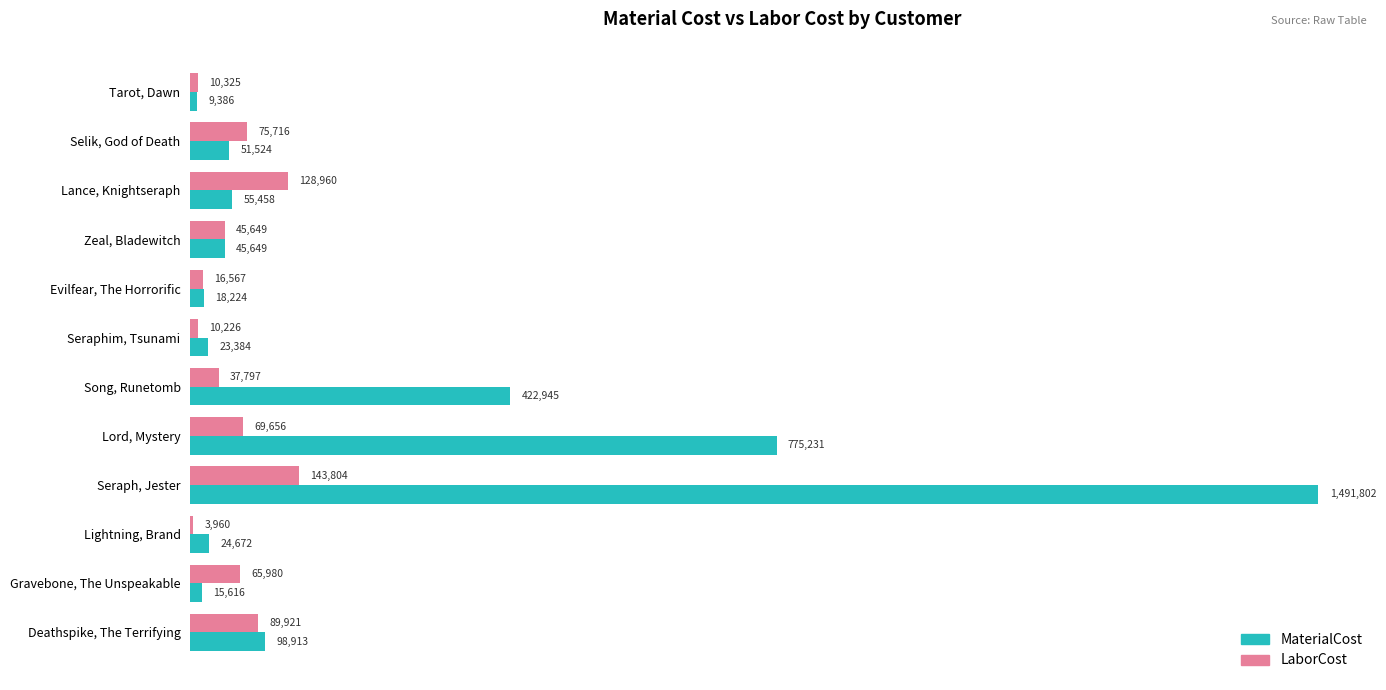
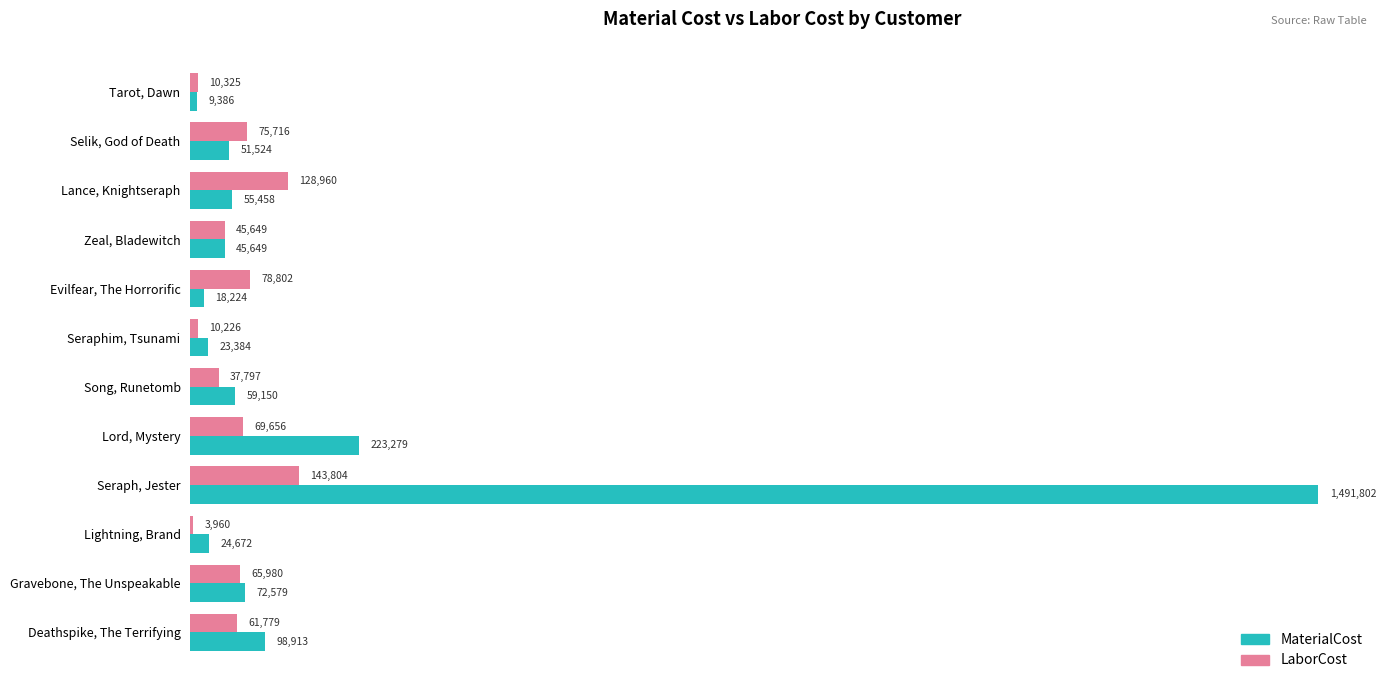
  {
    "MaterialCost": {
      "Tarot, Dawn": "9,386",
      "Selik, God of Death": "51,524",
      "Lance, Knightseraph": "55,458",
      "Zeal, Bladewitch": "45,649",
      "Evilfear, The Horrorific": "18,224",
      "Seraphim, Tsunami": "23,384",
-     "Song, Runetomb": "422,945",
-     "Lord, Mystery": "775,231",
+     "Song, Runetomb": "59,150",
+     "Lord, Mystery": "223,279",
      "Seraph, Jester": "1,491,802",
      "Lightning, Brand": "24,672",
-     "Gravebone, The Unspeakable": "15,616",
+     "Gravebone, The Unspeakable": "72,579",
      "Deathspike, The Terrifying": "98,913"
    },
    "LaborCost": {
      "Tarot, Dawn": "10,325",
      "Selik, God of Death": "75,716",
      "Lance, Knightseraph": "128,960",
      "Zeal, Bladewitch": "45,649",
-     "Evilfear, The Horrorific": "16,567",
+     "Evilfear, The Horrorific": "78,802",
      "Seraphim, Tsunami": "10,226",
      "Song, Runetomb": "37,797",
      "Lord, Mystery": "69,656",
      "Seraph, Jester": "143,804",
      "Lightning, Brand": "3,960",
      "Gravebone, The Unspeakable": "65,980",
-     "Deathspike, The Terrifying": "89,921"
+     "Deathspike, The Terrifying": "61,779"
    }
  }
